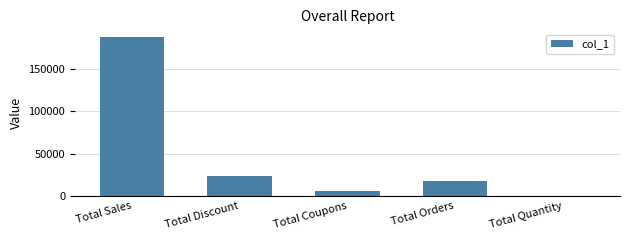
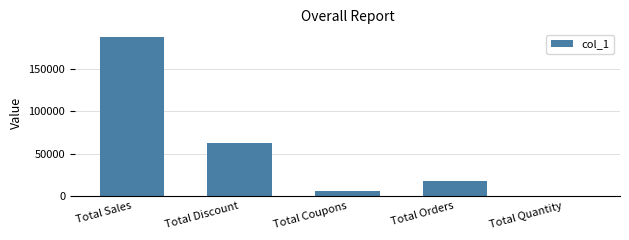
  {
    "Total Sales": 190000,
-   "Total Discount": 20000,
+   "Total Discount": 60000,
    "Total Coupons": 10000,
    "Total Orders": 20000
  }
